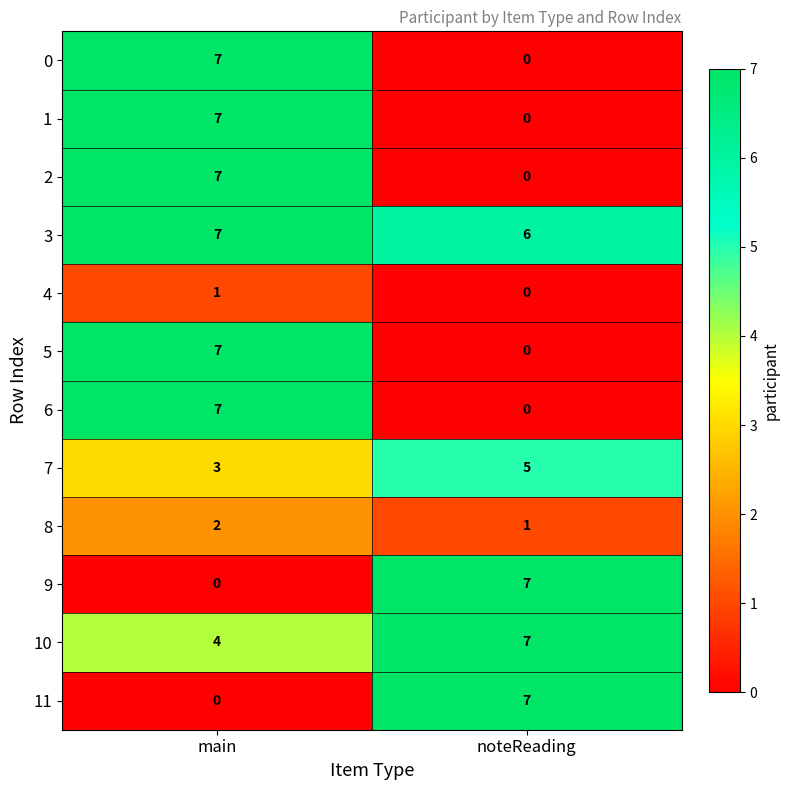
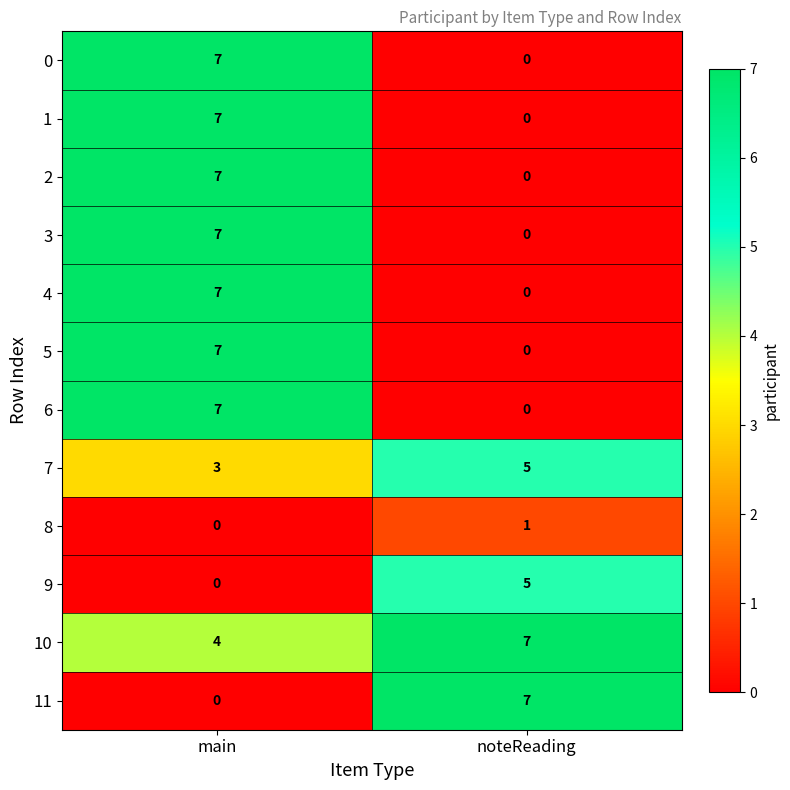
  {
    "0": {
      "main": 7,
      "noteReading": 0
    },
    "1": {
      "main": 7,
      "noteReading": 0
    },
    "2": {
      "main": 7,
      "noteReading": 0
    },
    "3": {
      "main": 7,
-     "noteReading": 6
+     "noteReading": 0
    },
    "4": {
-     "main": 1,
+     "main": 7,
      "noteReading": 0
    },
    "5": {
      "main": 7,
      "noteReading": 0
    },
    "6": {
      "main": 7,
      "noteReading": 0
    },
    "7": {
      "main": 3,
      "noteReading": 5
    },
    "8": {
-     "main": 2,
+     "main": 0,
      "noteReading": 1
    },
    "9": {
      "main": 0,
-     "noteReading": 7
+     "noteReading": 5
    },
    "10": {
      "main": 4,
      "noteReading": 7
    },
    "11": {
      "main": 0,
      "noteReading": 7
    }
  }
